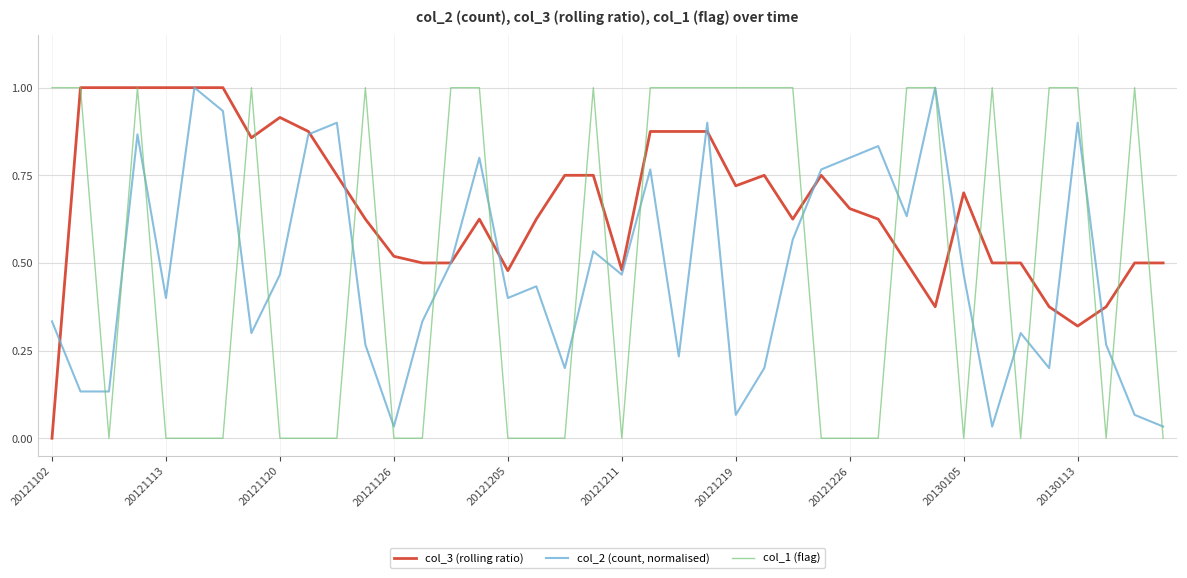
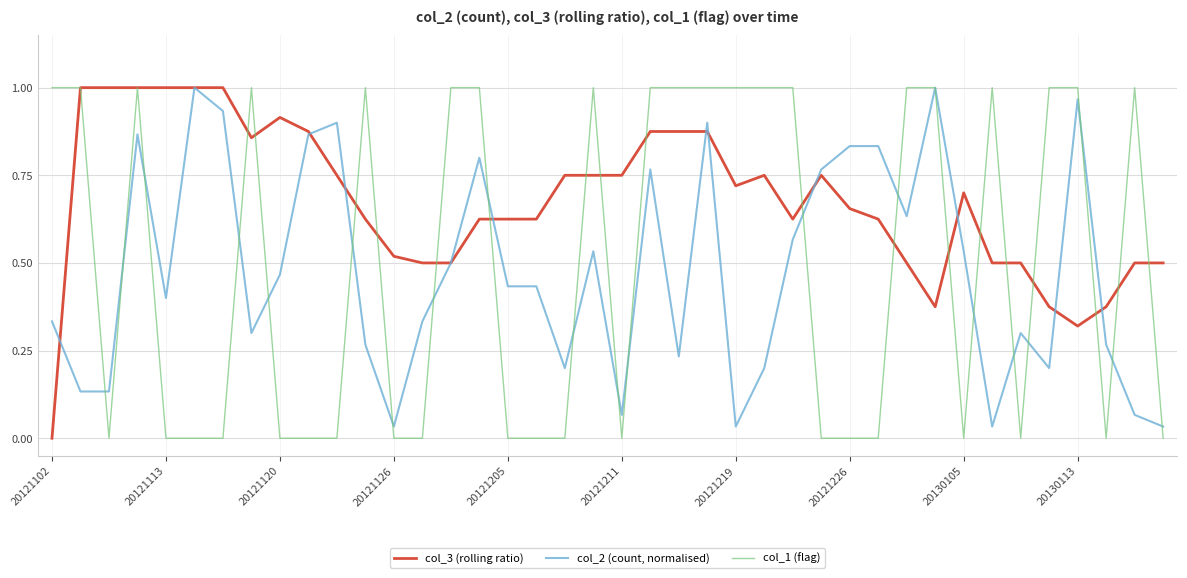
  {
    "col_3 (rolling ratio)": {
      "20121102": 0.00,
      "20121113": 1.00,
      "20121120": 0.92,
      "20121126": 0.52,
-     "20121205": 0.48,
-     "20121211": 0.48,
+     "20121205": 0.63,
+     "20121211": 0.75,
      "20121219": 0.72,
      "20121226": 0.66,
      "20130105": 0.70,
      "20130113": 0.32
    },
    "col_2 (count, normalised)": {
      "20121102": 0.33,
      "20121113": 0.40,
      "20121120": 0.47,
      "20121126": 0.03,
-     "20121205": 0.40,
-     "20121211": 0.47,
-     "20121219": 0.07,
-     "20121226": 0.80,
-     "20130105": 0.47,
-     "20130113": 0.90
+     "20121205": 0.43,
+     "20121211": 0.07,
+     "20121219": 0.03,
+     "20121226": 0.83,
+     "20130105": 0.53,
+     "20130113": 0.97
    },
    "col_1 (flag)": {
      "20121102": 1.00,
      "20121113": 0.00,
      "20121120": 0.00,
      "20121126": 0.00,
      "20121205": 0.00,
      "20121211": 0.00,
      "20121219": 1.00,
      "20121226": 0.00,
      "20130105": 0.00,
      "20130113": 1.00
    }
  }
